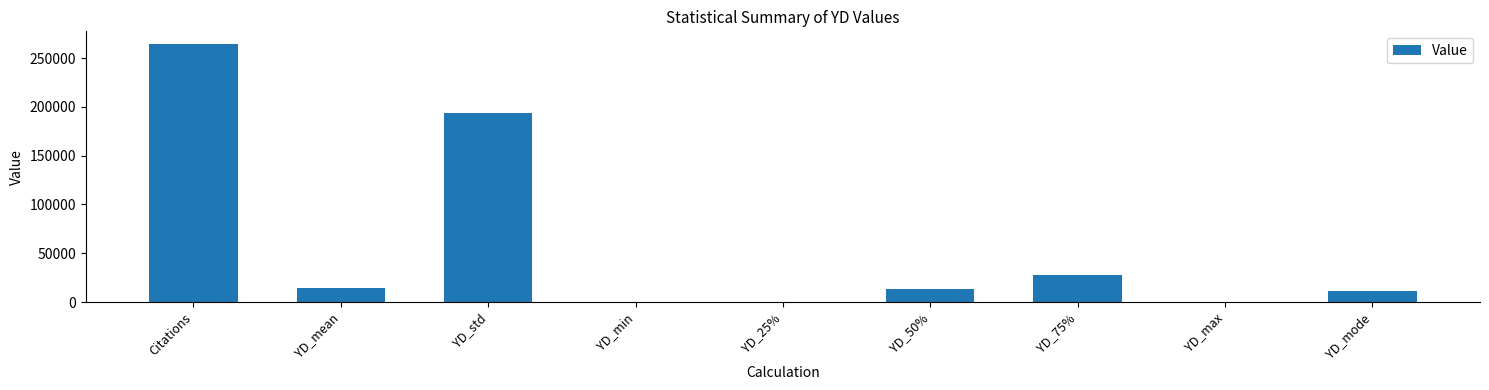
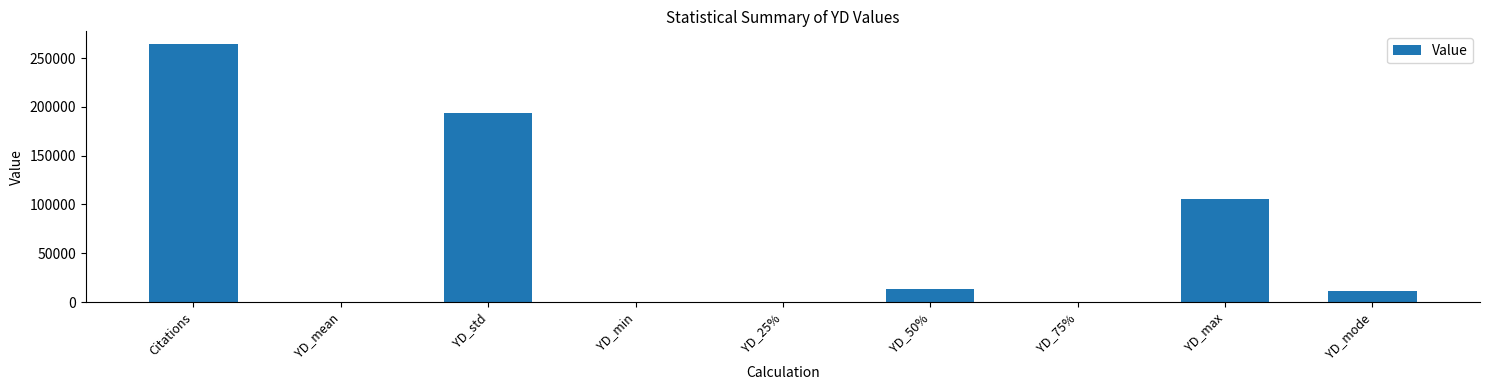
  {
    "Citations": 260000,
-   "YD_mean": 10000,
+   "YD_mean": 0,
    "YD_std": 190000,
    "YD_min": 0,
    "YD_50%": 10000,
-   "YD_75%": 30000,
-   "YD_max": 0,
+   "YD_75%": 0,
+   "YD_max": 110000,
    "YD_mode": 10000
  }
